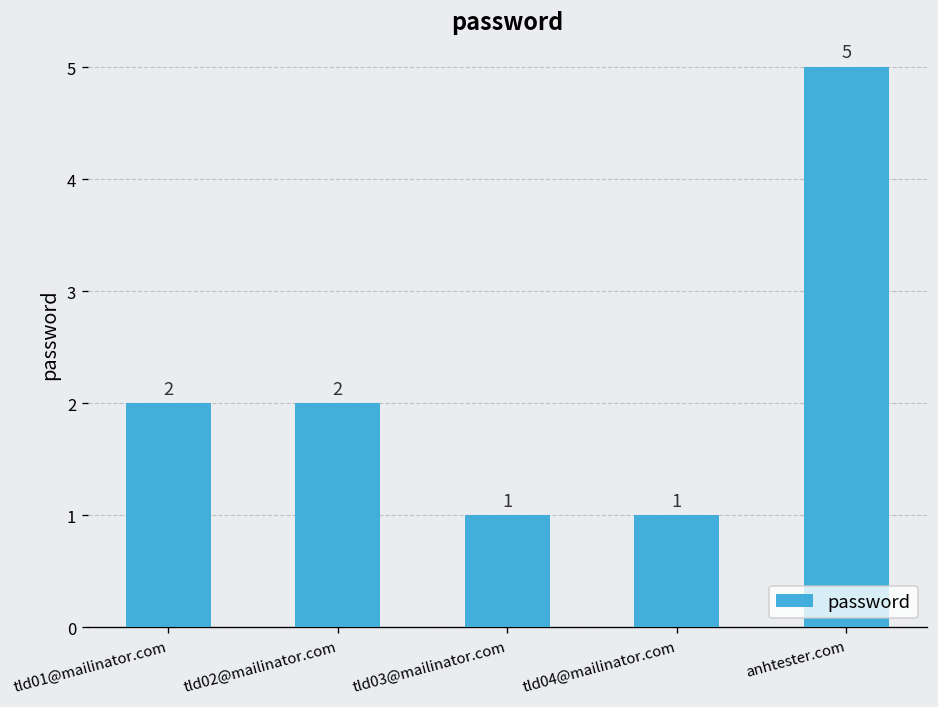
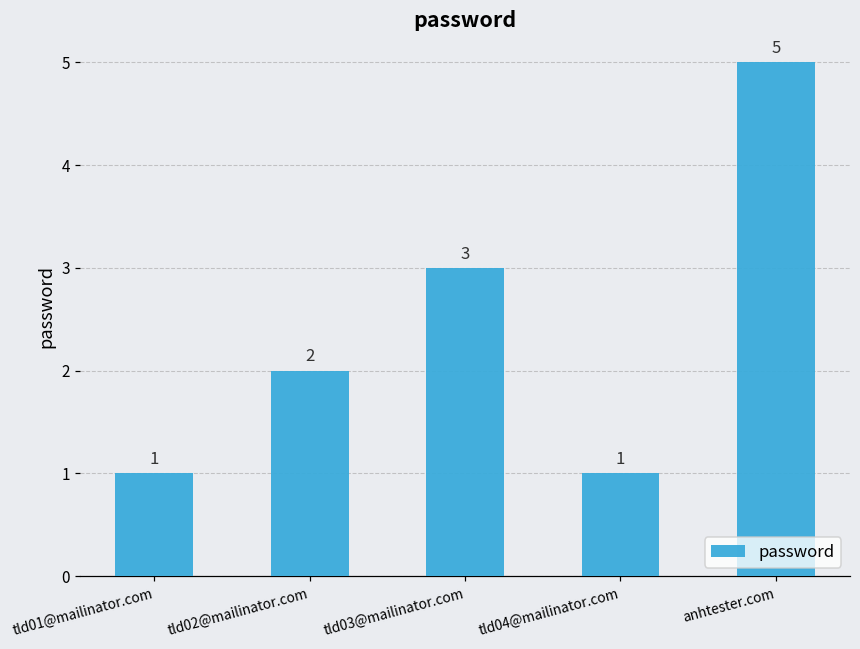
  {
-   "tld01@mailinator.com": 2,
+   "tld01@mailinator.com": 1,
    "tld02@mailinator.com": 2,
-   "tld03@mailinator.com": 1,
+   "tld03@mailinator.com": 3,
    "tld04@mailinator.com": 1,
    "anhtester.com": 5
  }
